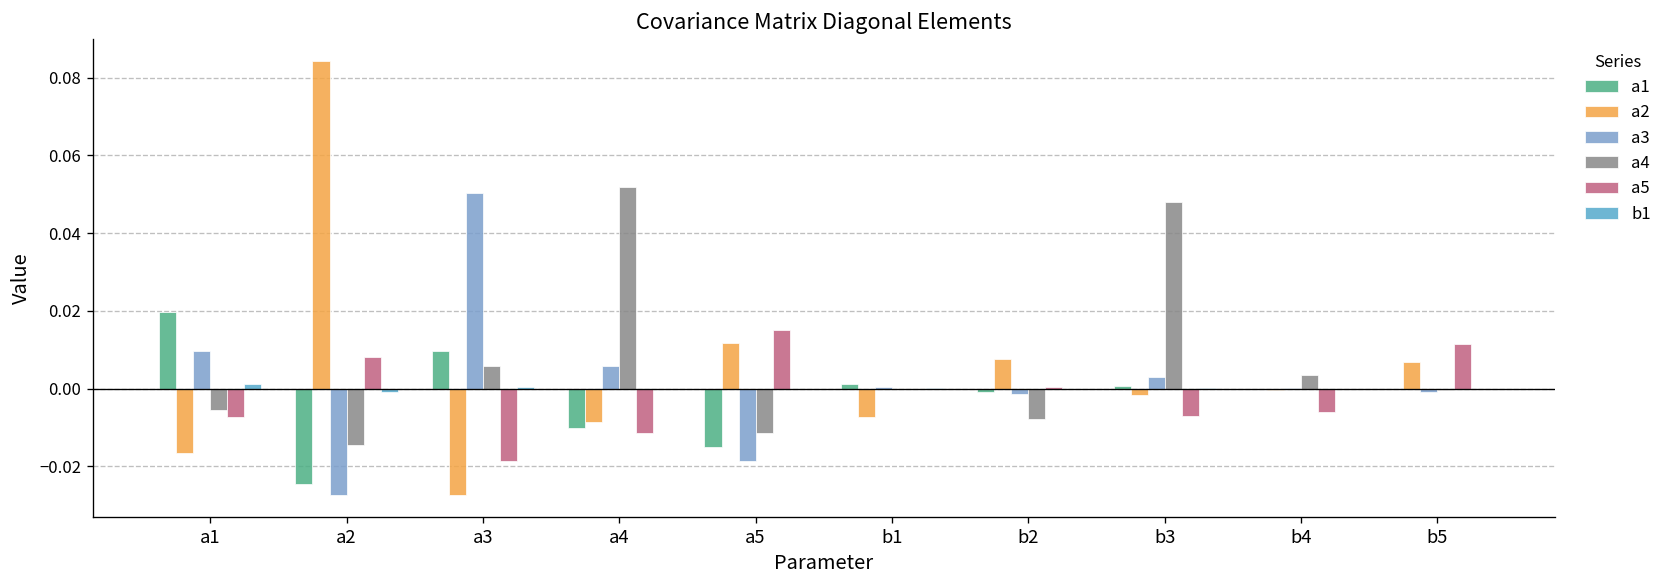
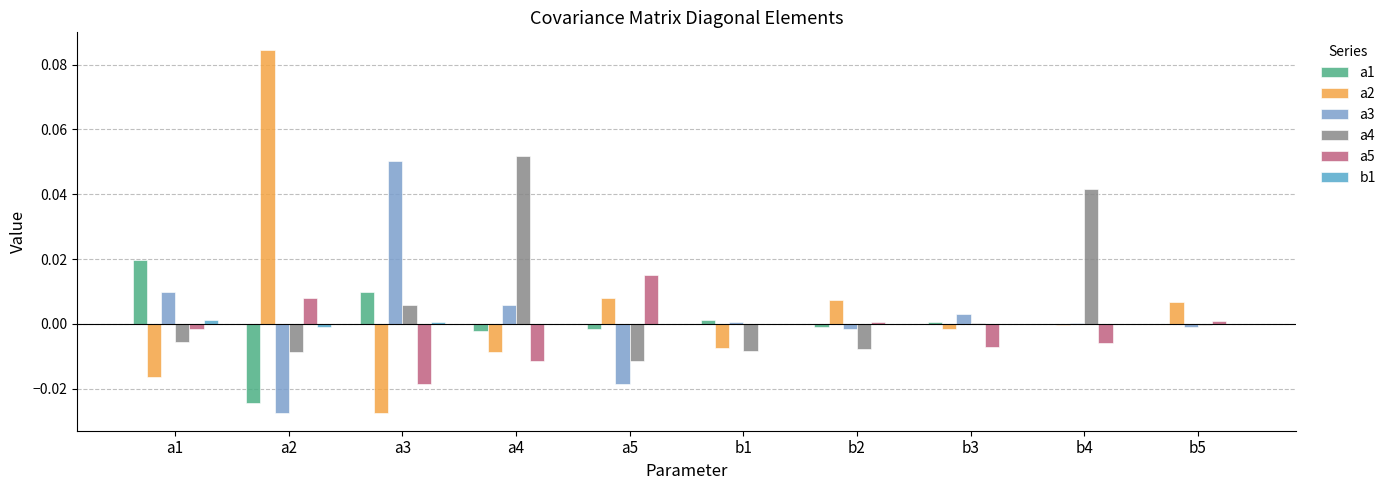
  {
    "a1": {
      "a1": 0.020,
      "a2": -0.024,
      "a3": 0.010,
-     "a4": -0.010,
-     "a5": -0.015,
+     "a4": -0.002,
+     "a5": -0.002,
      "b1": 0.001,
      "b2": -0.001
    },
    "a2": {
      "a1": -0.016,
      "a2": 0.084,
      "a3": -0.027,
      "a4": -0.009,
-     "a5": 0.012,
+     "a5": 0.008,
      "b1": -0.007,
      "b2": 0.008,
      "b3": -0.002,
      "b5": 0.007
    },
    "a4": {
      "a1": -0.006,
-     "a2": -0.015,
+     "a2": -0.009,
      "a3": 0.006,
      "a4": 0.052,
      "a5": -0.012,
-     "b1": 0.000,
+     "b1": -0.009,
      "b2": -0.008,
-     "b3": 0.048,
-     "b4": 0.003
+     "b3": 0.000,
+     "b4": 0.042
    },
    "a5": {
-     "a1": -0.007,
+     "a1": -0.002,
      "a2": 0.008,
      "a3": -0.019,
      "a4": -0.012,
      "a5": 0.015,
      "b3": -0.007,
      "b4": -0.006,
-     "b5": 0.011
+     "b5": 0.001
    }
  }
